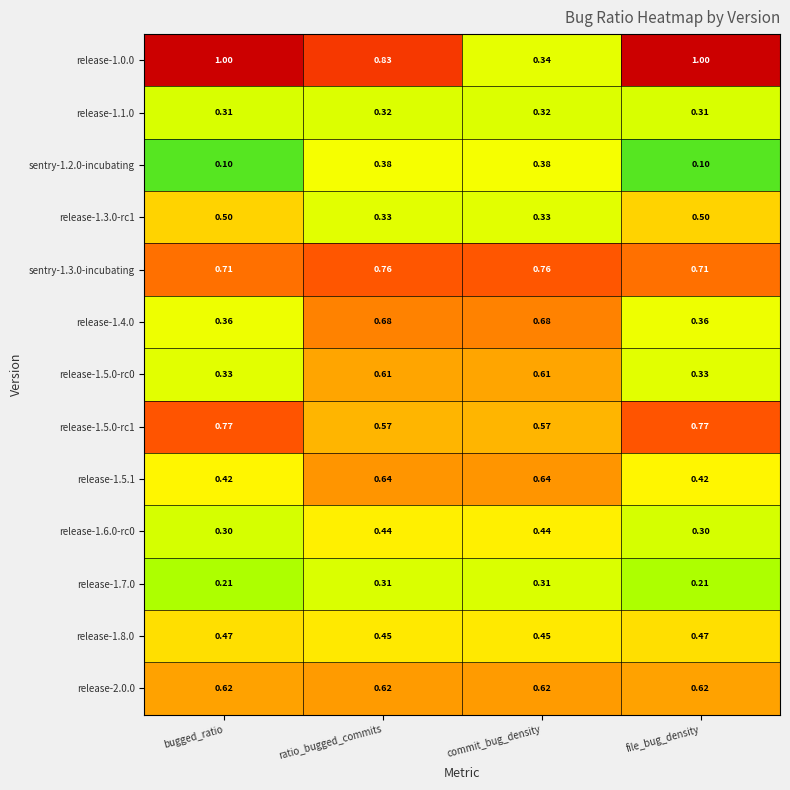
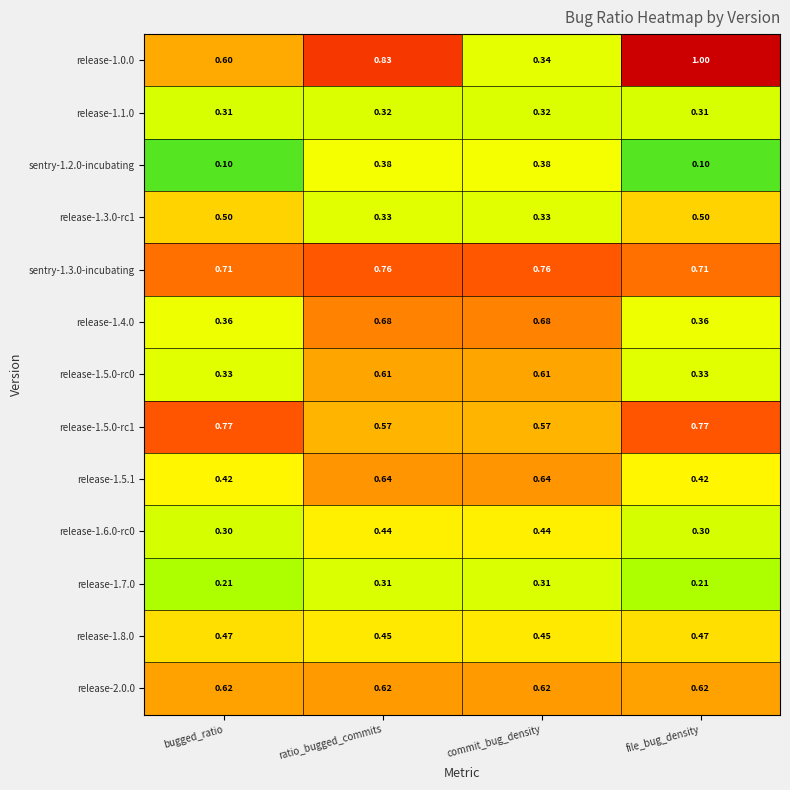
  {
    "release-1.0.0": {
-     "bugged_ratio": 1.00,
+     "bugged_ratio": 0.60,
      "ratio_bugged_commits": 0.83,
      "commit_bug_density": 0.34,
      "file_bug_density": 1.00
    },
    "release-1.1.0": {
      "bugged_ratio": 0.31,
      "ratio_bugged_commits": 0.32,
      "commit_bug_density": 0.32,
      "file_bug_density": 0.31
    },
    "sentry-1.2.0-incubating": {
      "bugged_ratio": 0.10,
      "ratio_bugged_commits": 0.38,
      "commit_bug_density": 0.38,
      "file_bug_density": 0.10
    },
    "release-1.3.0-rc1": {
      "bugged_ratio": 0.50,
      "ratio_bugged_commits": 0.33,
      "commit_bug_density": 0.33,
      "file_bug_density": 0.50
    },
    "sentry-1.3.0-incubating": {
      "bugged_ratio": 0.71,
      "ratio_bugged_commits": 0.76,
      "commit_bug_density": 0.76,
      "file_bug_density": 0.71
    },
    "release-1.4.0": {
      "bugged_ratio": 0.36,
      "ratio_bugged_commits": 0.68,
      "commit_bug_density": 0.68,
      "file_bug_density": 0.36
    },
    "release-1.5.0-rc0": {
      "bugged_ratio": 0.33,
      "ratio_bugged_commits": 0.61,
      "commit_bug_density": 0.61,
      "file_bug_density": 0.33
    },
    "release-1.5.0-rc1": {
      "bugged_ratio": 0.77,
      "ratio_bugged_commits": 0.57,
      "commit_bug_density": 0.57,
      "file_bug_density": 0.77
    },
    "release-1.5.1": {
      "bugged_ratio": 0.42,
      "ratio_bugged_commits": 0.64,
      "commit_bug_density": 0.64,
      "file_bug_density": 0.42
    },
    "release-1.6.0-rc0": {
      "bugged_ratio": 0.30,
      "ratio_bugged_commits": 0.44,
      "commit_bug_density": 0.44,
      "file_bug_density": 0.30
    },
    "release-1.7.0": {
      "bugged_ratio": 0.21,
      "ratio_bugged_commits": 0.31,
      "commit_bug_density": 0.31,
      "file_bug_density": 0.21
    },
    "release-1.8.0": {
      "bugged_ratio": 0.47,
      "ratio_bugged_commits": 0.45,
      "commit_bug_density": 0.45,
      "file_bug_density": 0.47
    },
    "release-2.0.0": {
      "bugged_ratio": 0.62,
      "ratio_bugged_commits": 0.62,
      "commit_bug_density": 0.62,
      "file_bug_density": 0.62
    }
  }
